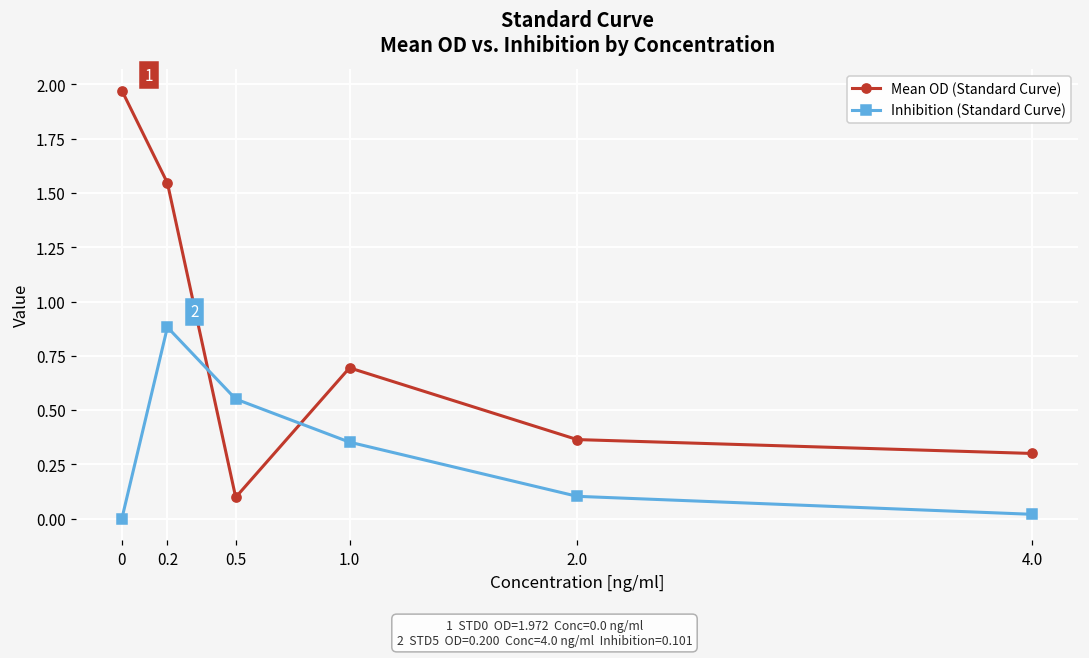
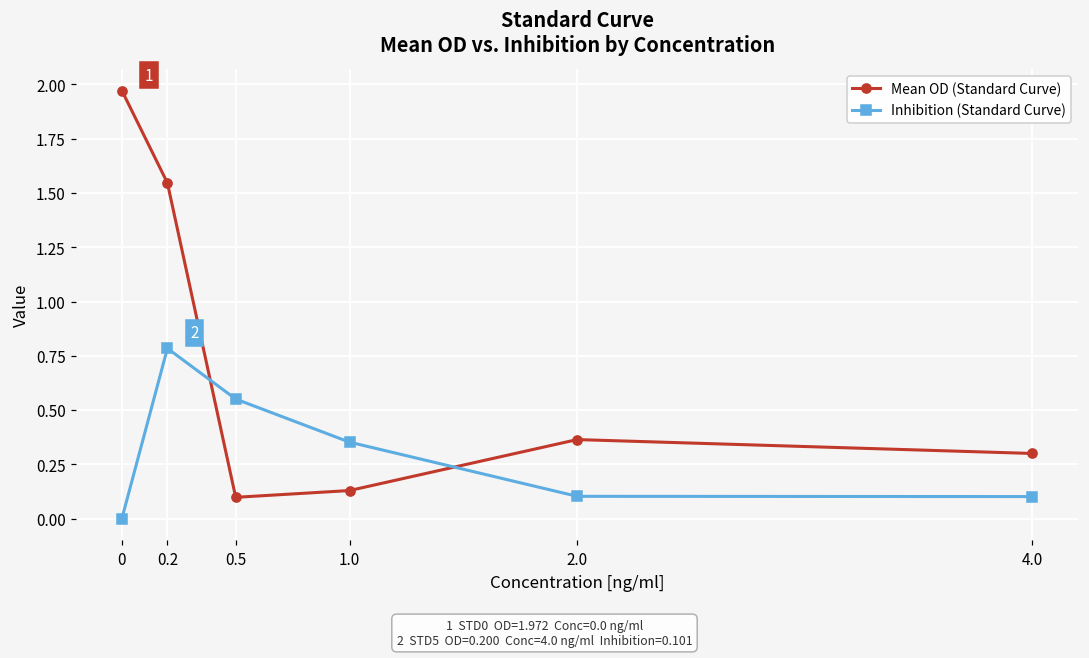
  {
    "Mean OD (Standard Curve)": {
      "0.2": 1.55,
      "0.5": 0.10,
-     "1.0": 0.69,
+     "1.0": 0.13,
      "2.0": 0.36,
      "4.0": 0.30
    },
    "Inhibition (Standard Curve)": {
      "0": 0.00,
-     "0.2": 0.88,
+     "0.2": 0.78,
      "0.5": 0.55,
      "1.0": 0.35,
      "2.0": 0.10,
-     "4.0": 0.02
+     "4.0": 0.10
    }
  }
